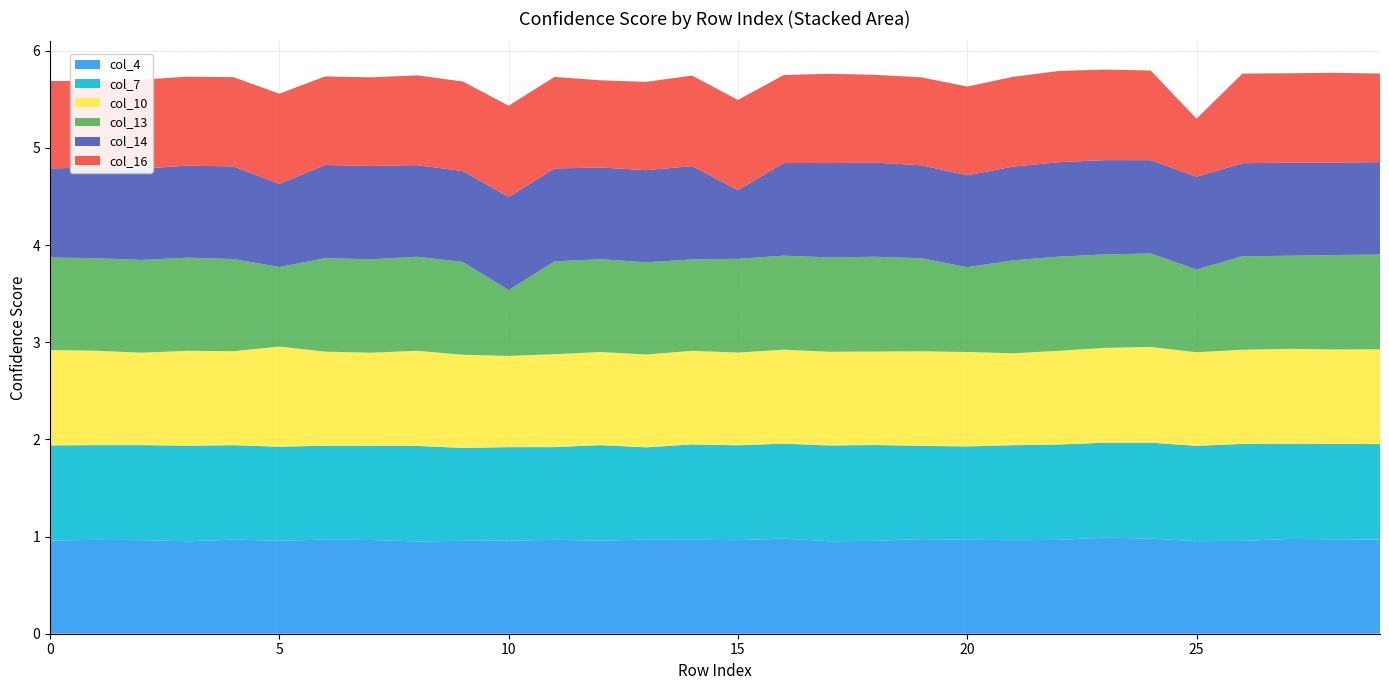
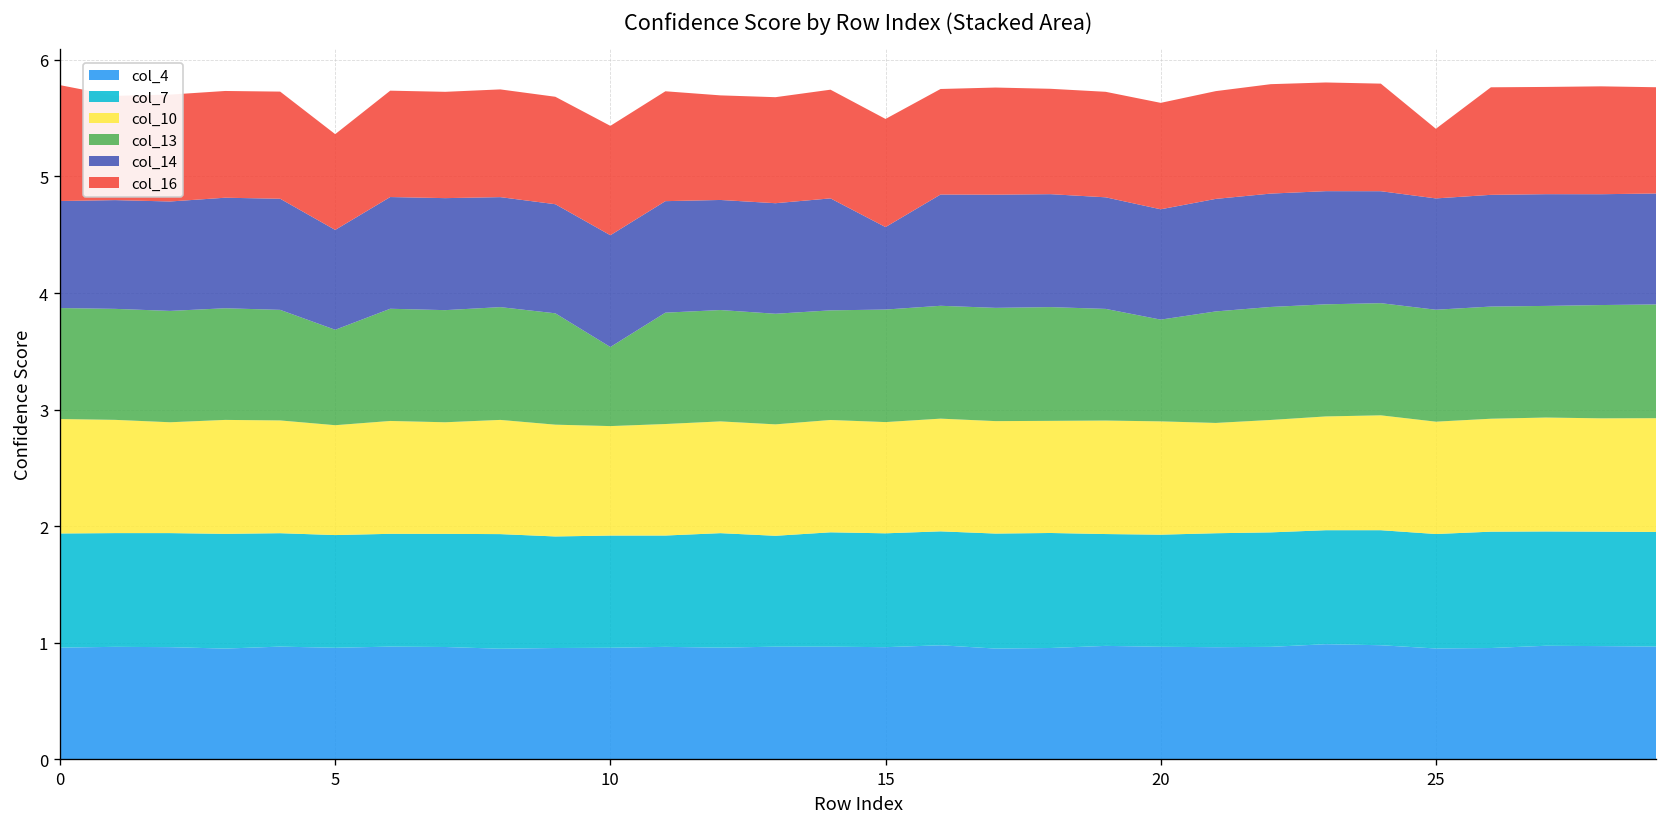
  {
    "col_10": {
      "0": 1.0,
-     "5": 1.0,
+     "5": 0.9,
      "10": 0.9,
      "15": 1.0,
      "20": 1.0,
      "25": 1.0
    },
    "col_13": {
      "0": 1.0,
      "5": 0.8,
      "10": 0.7,
      "15": 1.0,
      "20": 0.9,
-     "25": 0.9
+     "25": 1.0
    },
    "col_14": {
      "0": 0.9,
      "5": 0.9,
      "10": 1.0,
      "15": 0.7,
      "20": 0.9,
      "25": 1.0
    },
    "col_16": {
-     "0": 0.9,
-     "5": 0.9,
+     "0": 1.0,
+     "5": 0.8,
      "10": 0.9,
      "15": 0.9,
      "20": 0.9,
      "25": 0.6
    }
  }
